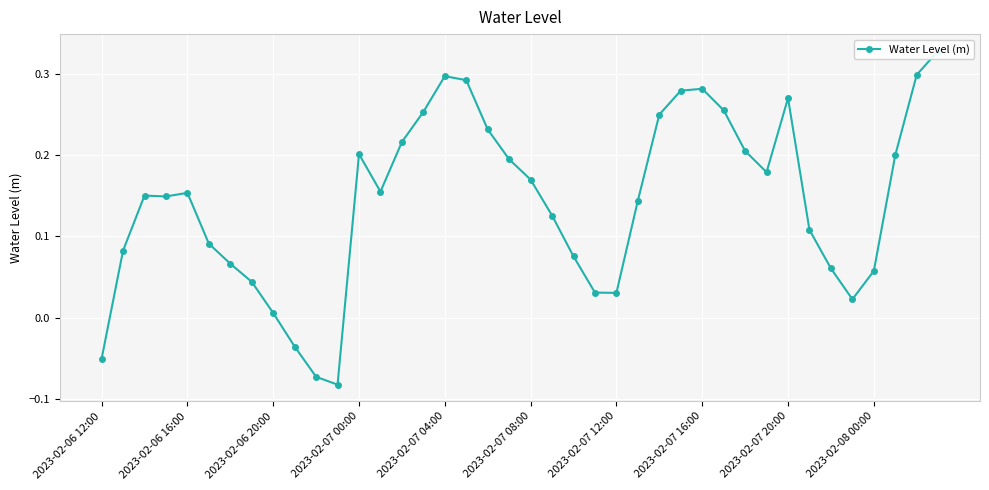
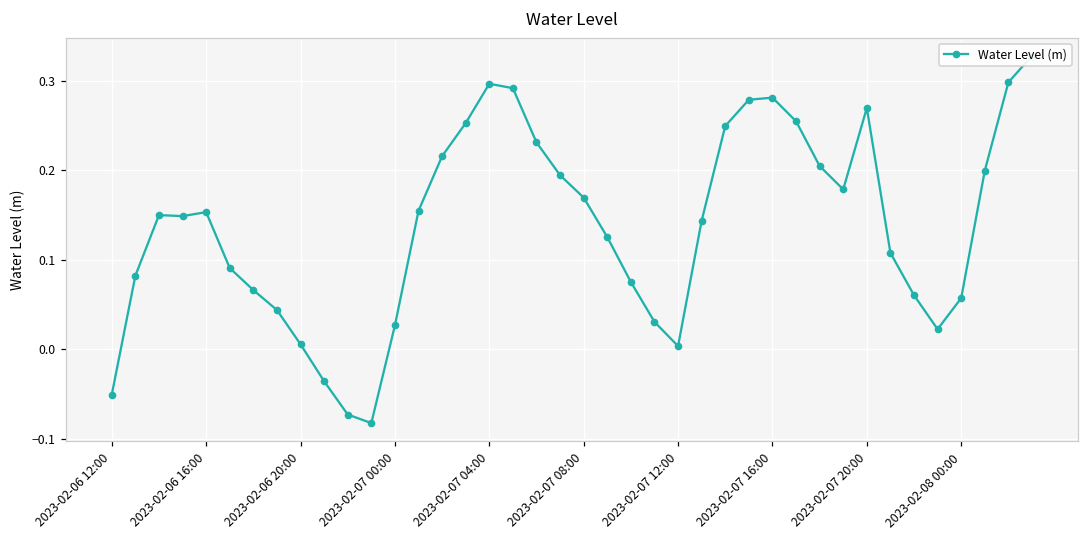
  {
    "2023-02-06 12:00": -0.05,
    "2023-02-06 16:00": 0.15,
    "2023-02-06 20:00": 0.01,
-   "2023-02-07 00:00": 0.20,
+   "2023-02-07 00:00": 0.03,
    "2023-02-07 04:00": 0.30,
    "2023-02-07 08:00": 0.17,
-   "2023-02-07 12:00": 0.03,
+   "2023-02-07 12:00": 0.00,
    "2023-02-07 16:00": 0.28,
    "2023-02-07 20:00": 0.27,
    "2023-02-08 00:00": 0.06
  }
